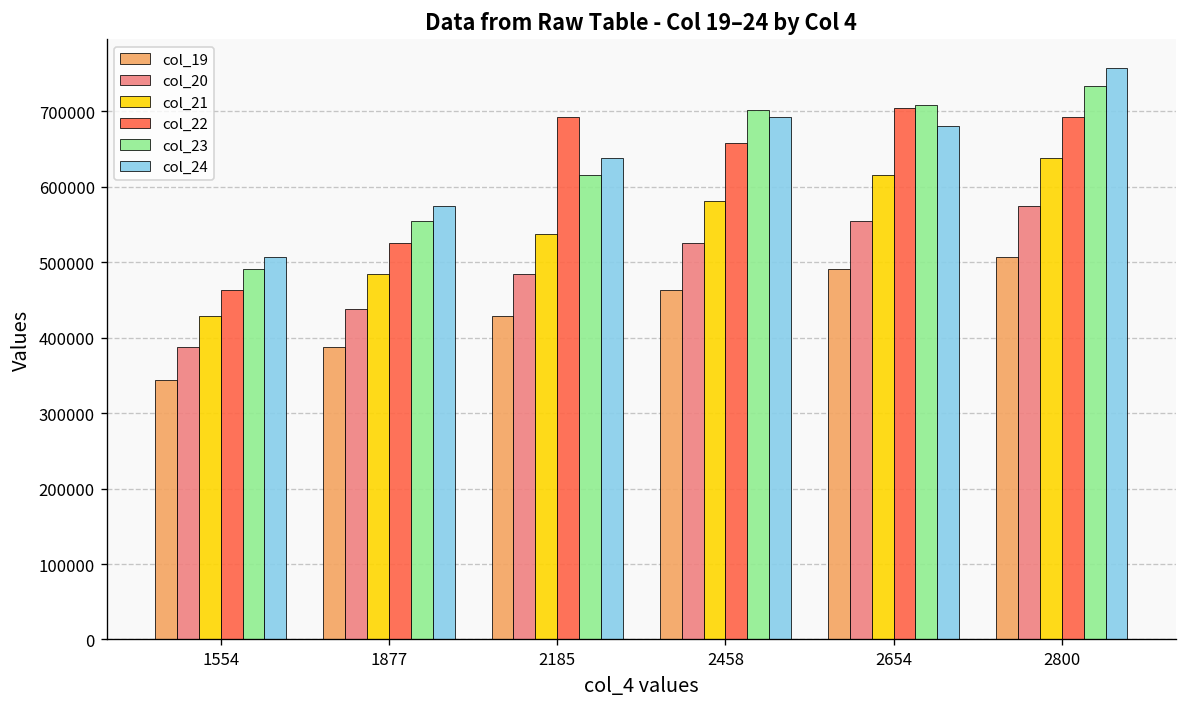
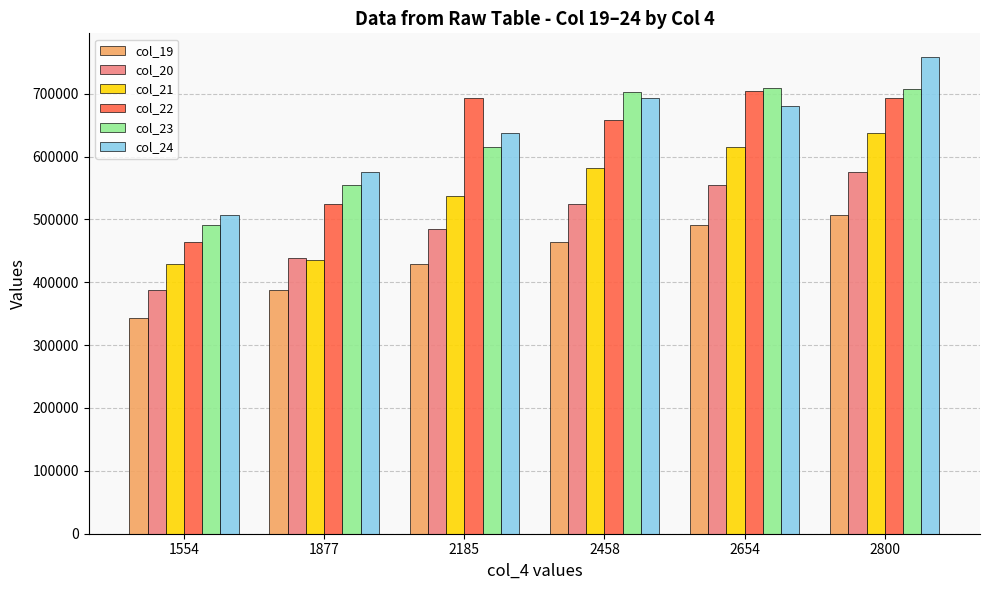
  {
    "col_21": {
      "1554": 430000,
-     "1877": 490000,
+     "1877": 440000,
      "2185": 540000,
      "2458": 580000,
      "2654": 620000,
      "2800": 640000
    },
    "col_22": {
      "1554": 460000,
      "1877": 520000,
      "2185": 690000,
      "2458": 660000,
      "2654": 700000,
      "2800": 690000
    },
    "col_23": {
      "1554": 490000,
      "1877": 560000,
      "2185": 620000,
      "2458": 700000,
      "2654": 710000,
-     "2800": 730000
+     "2800": 710000
    },
    "col_24": {
      "1554": 510000,
      "1877": 570000,
      "2185": 640000,
      "2458": 690000,
      "2654": 680000,
      "2800": 760000
    }
  }
